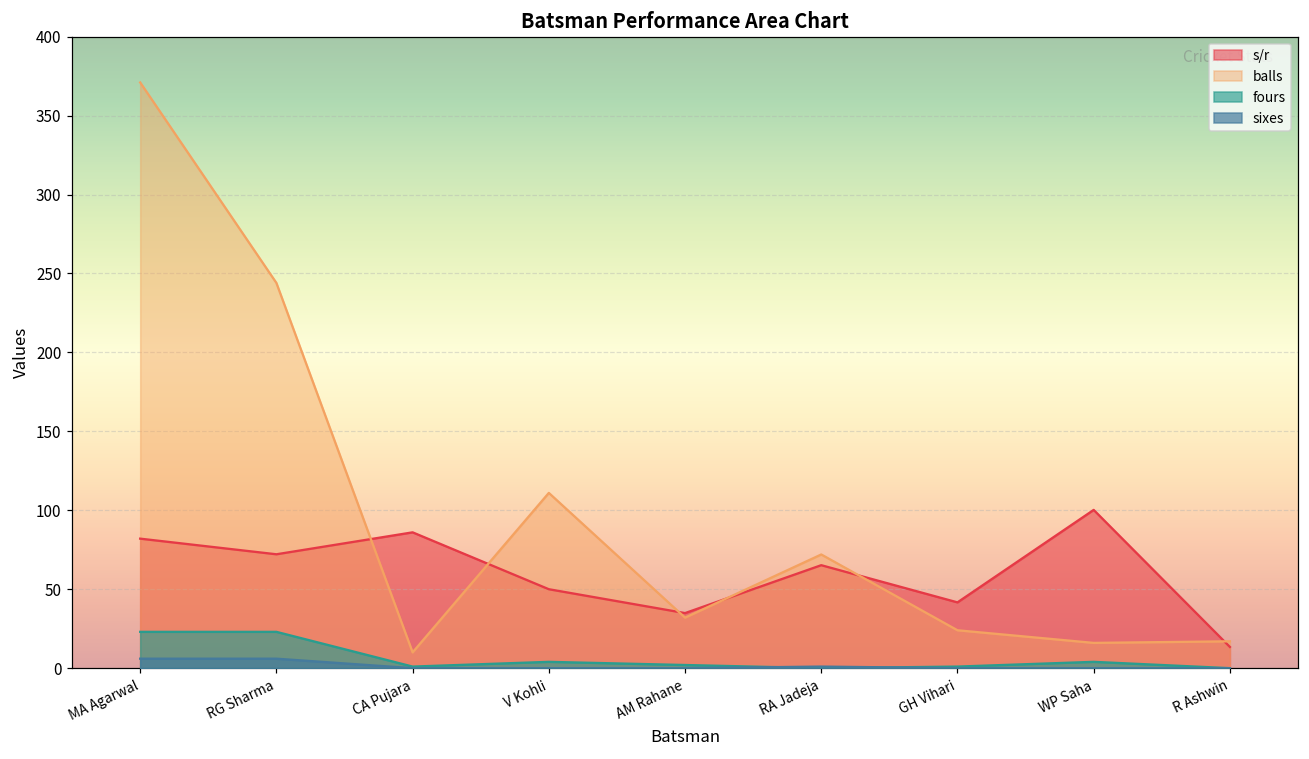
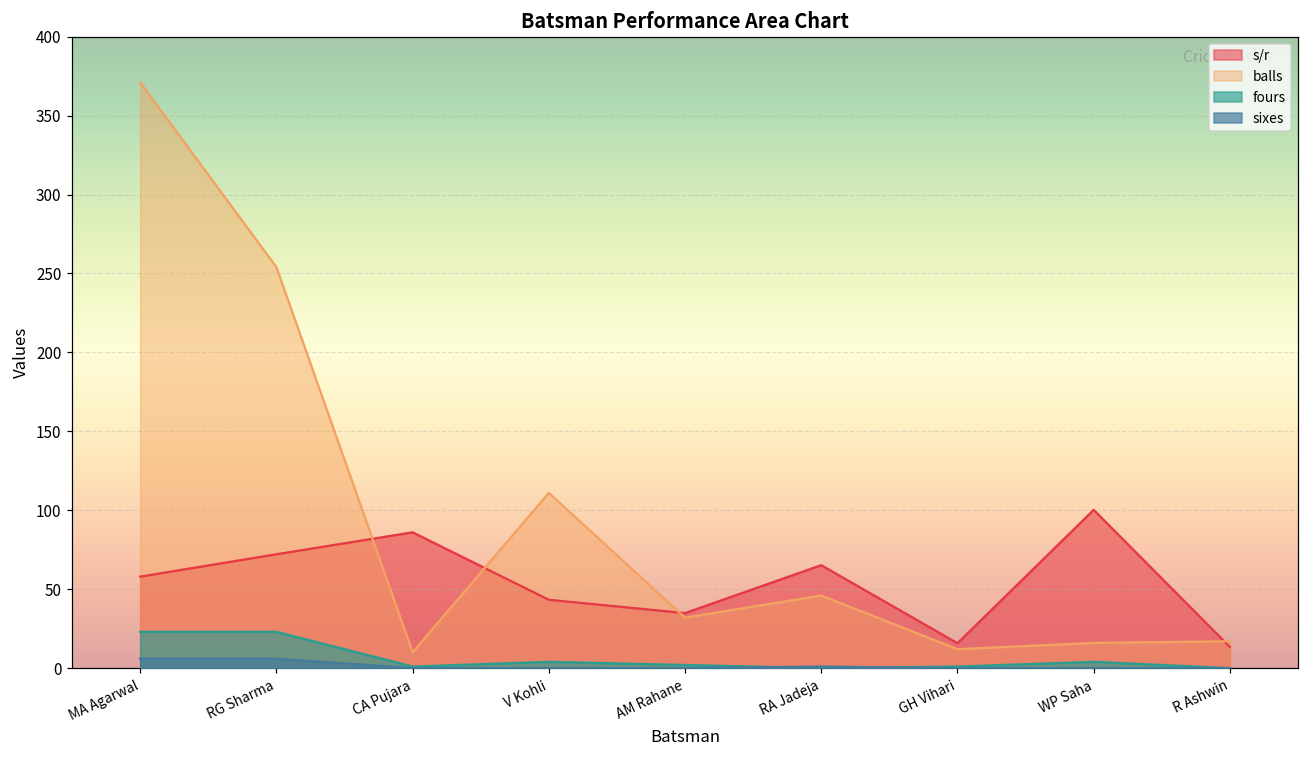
  {
    "s/r": {
-     "MA Agarwal": 82,
+     "MA Agarwal": 58,
      "RG Sharma": 72,
      "CA Pujara": 86,
-     "V Kohli": 50,
+     "V Kohli": 43,
      "AM Rahane": 35,
      "RA Jadeja": 65,
-     "GH Vihari": 42,
+     "GH Vihari": 16,
      "WP Saha": 100,
      "R Ashwin": 13
    },
    "balls": {
      "MA Agarwal": 371,
-     "RG Sharma": 244,
+     "RG Sharma": 254,
      "CA Pujara": 10,
      "V Kohli": 111,
      "AM Rahane": 32,
-     "RA Jadeja": 72,
-     "GH Vihari": 24,
+     "RA Jadeja": 46,
+     "GH Vihari": 12,
      "WP Saha": 16,
      "R Ashwin": 17
    }
  }
